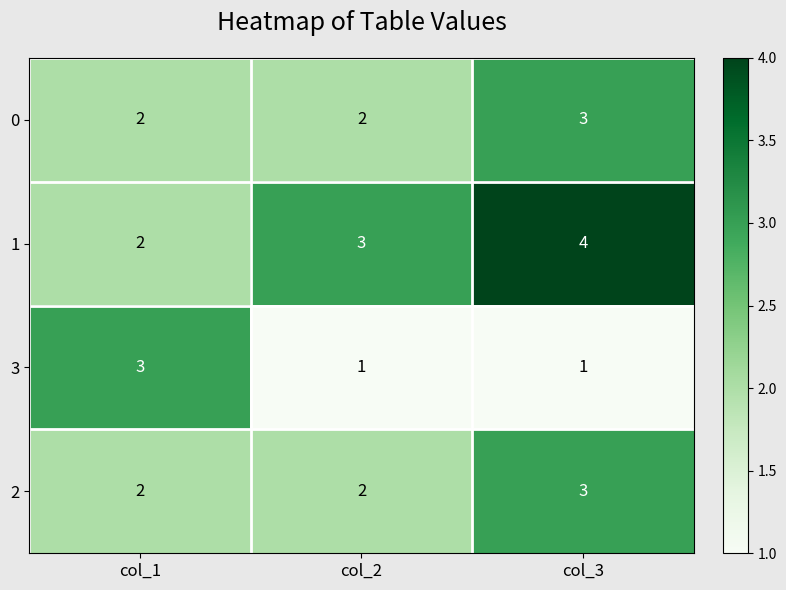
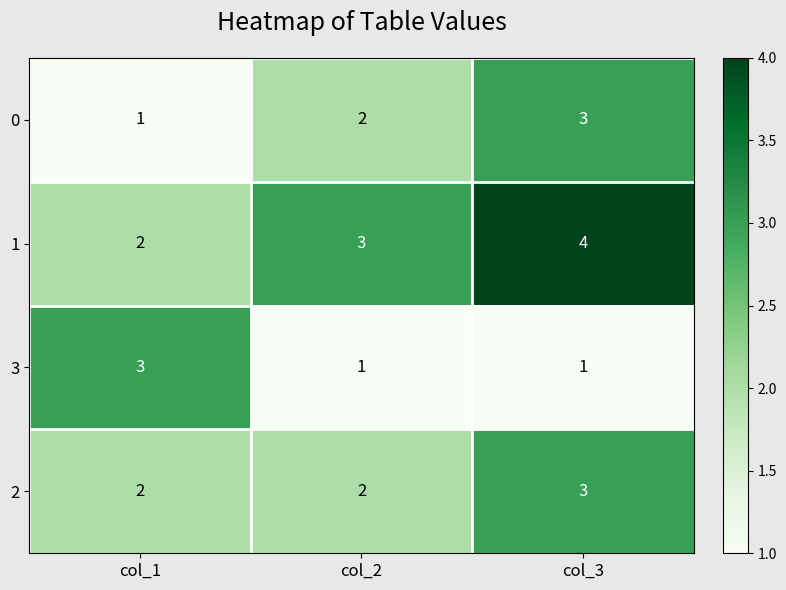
  {
    "0": {
-     "col_1": 2,
+     "col_1": 1,
      "col_2": 2,
      "col_3": 3
    },
    "1": {
      "col_1": 2,
      "col_2": 3,
      "col_3": 4
    },
    "3": {
      "col_1": 3,
      "col_2": 1,
      "col_3": 1
    },
    "2": {
      "col_1": 2,
      "col_2": 2,
      "col_3": 3
    }
  }
